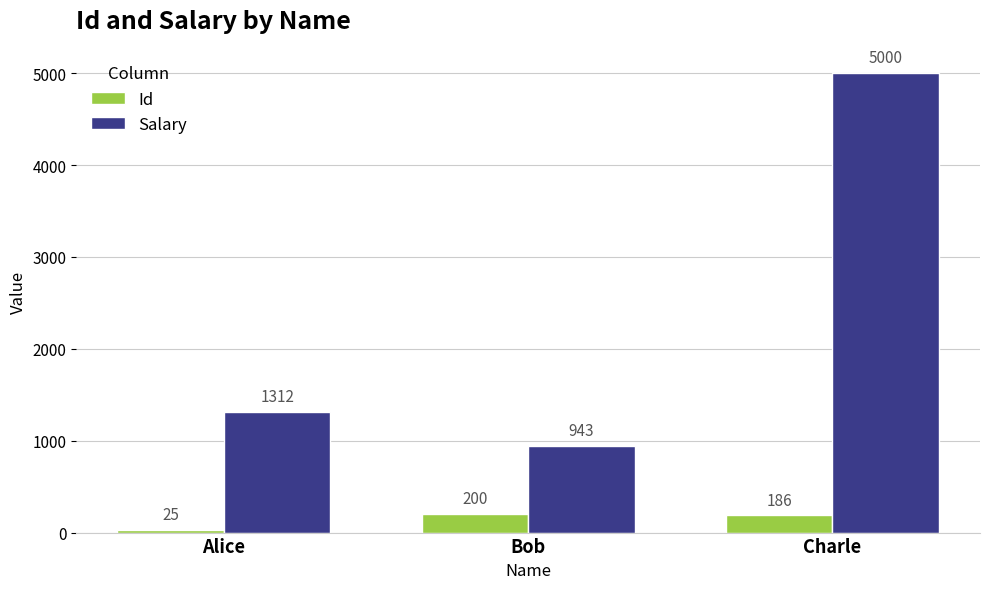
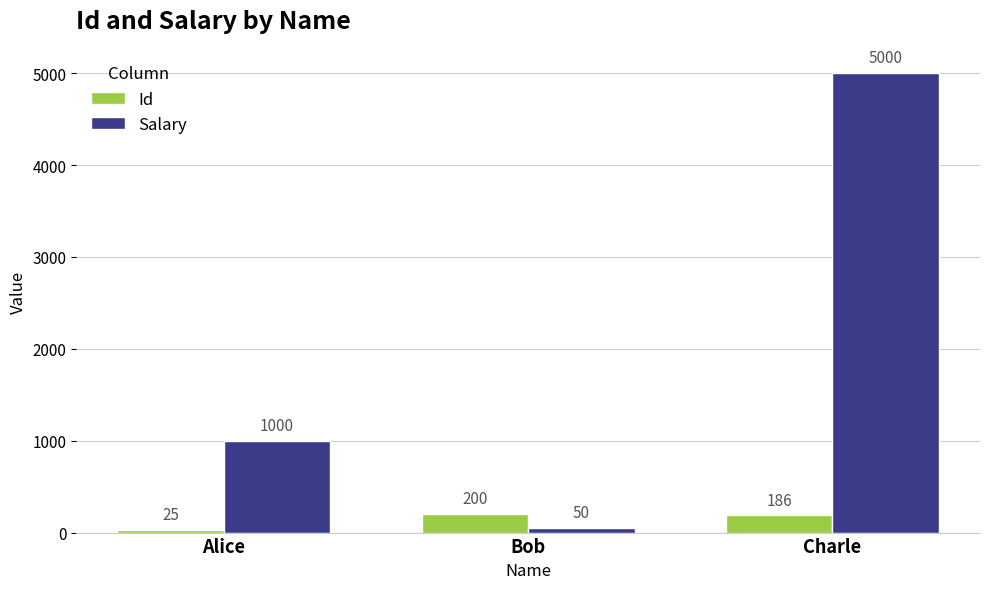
  {
    "Id": {
      "Alice": 25,
      "Bob": 200,
      "Charle": 186
    },
    "Salary": {
-     "Alice": 1312,
-     "Bob": 943,
+     "Alice": 1000,
+     "Bob": 50,
      "Charle": 5000
    }
  }
